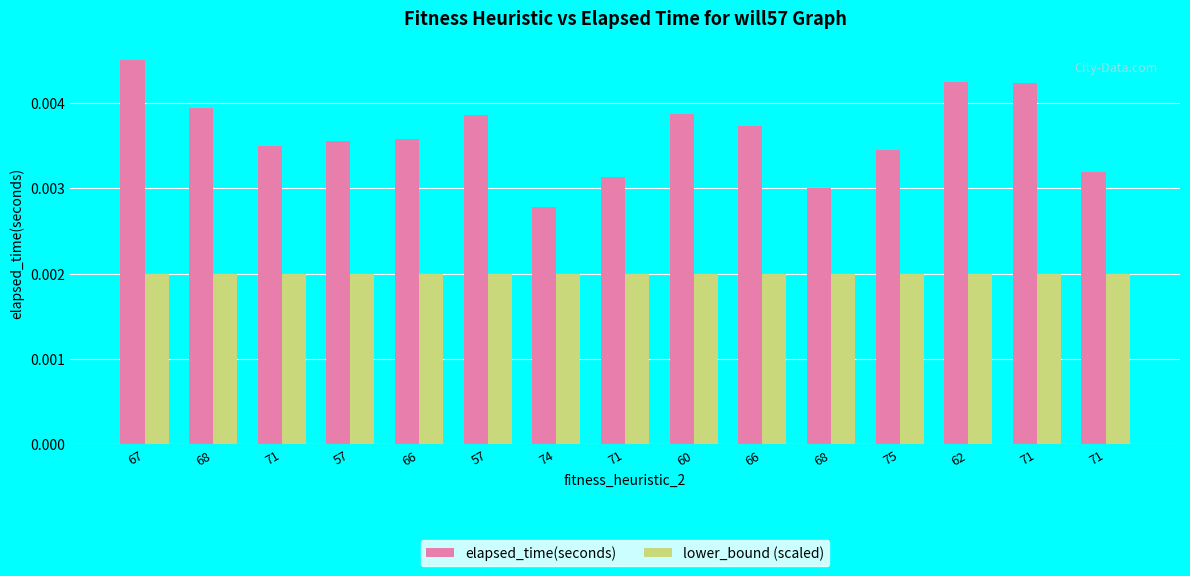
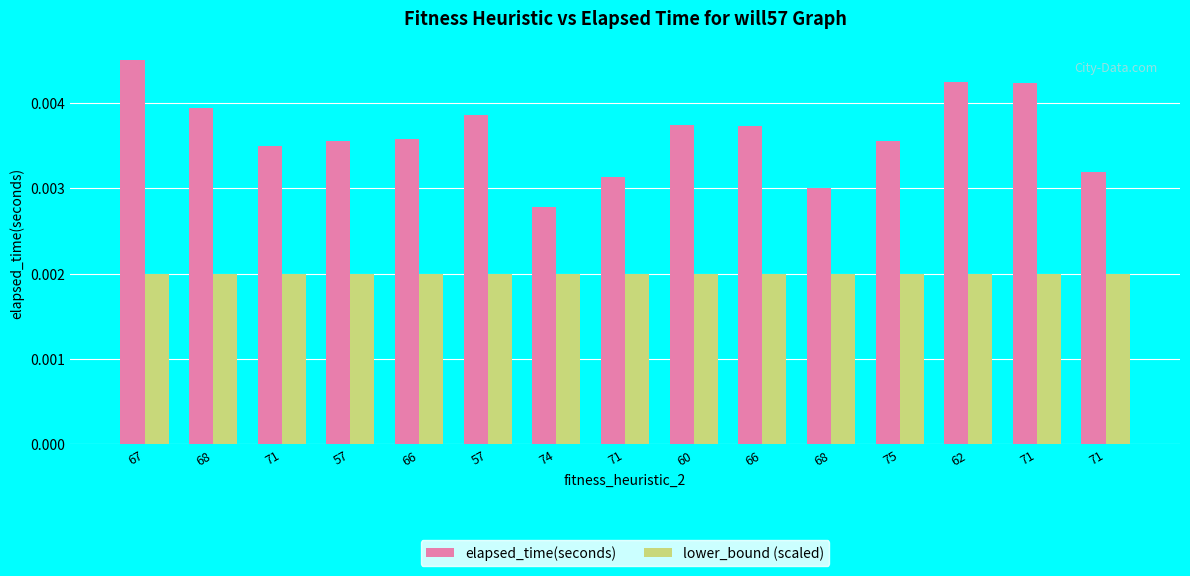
  {
    "elapsed_time(seconds)": {
      "67": 0.0045,
      "74": 0.0028,
-     "60": 0.0039,
-     "75": 0.0034,
+     "60": 0.0037,
+     "75": 0.0035,
      "62": 0.0042
    },
    "lower_bound (scaled)": {
      "67": 0.0020,
      "74": 0.0020,
      "60": 0.0020,
      "75": 0.0020,
      "62": 0.0020
    }
  }
